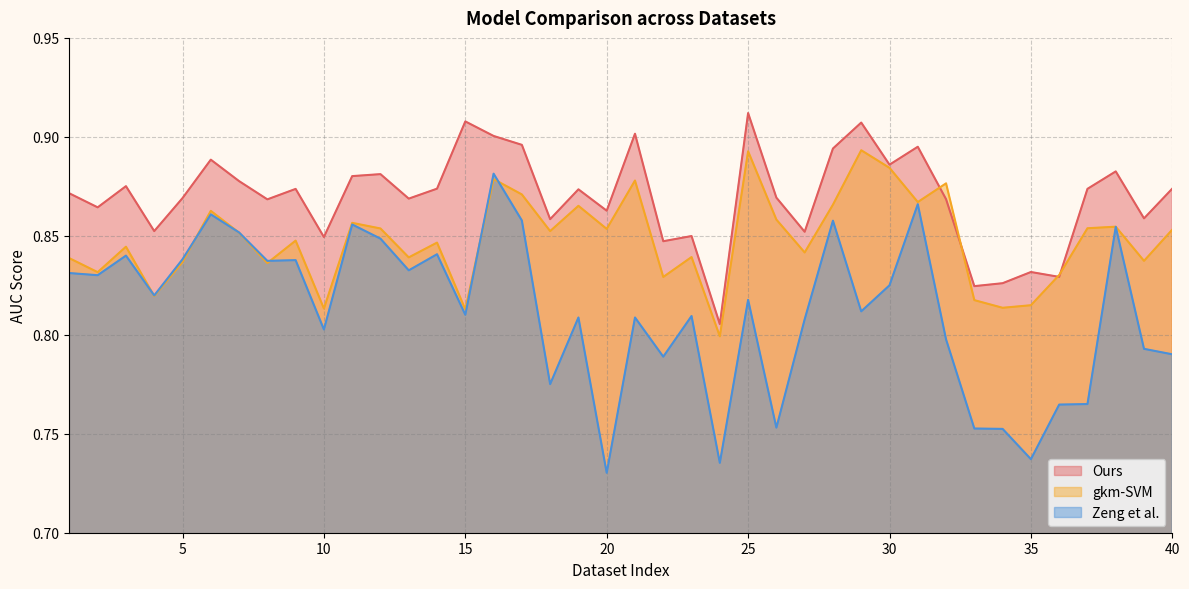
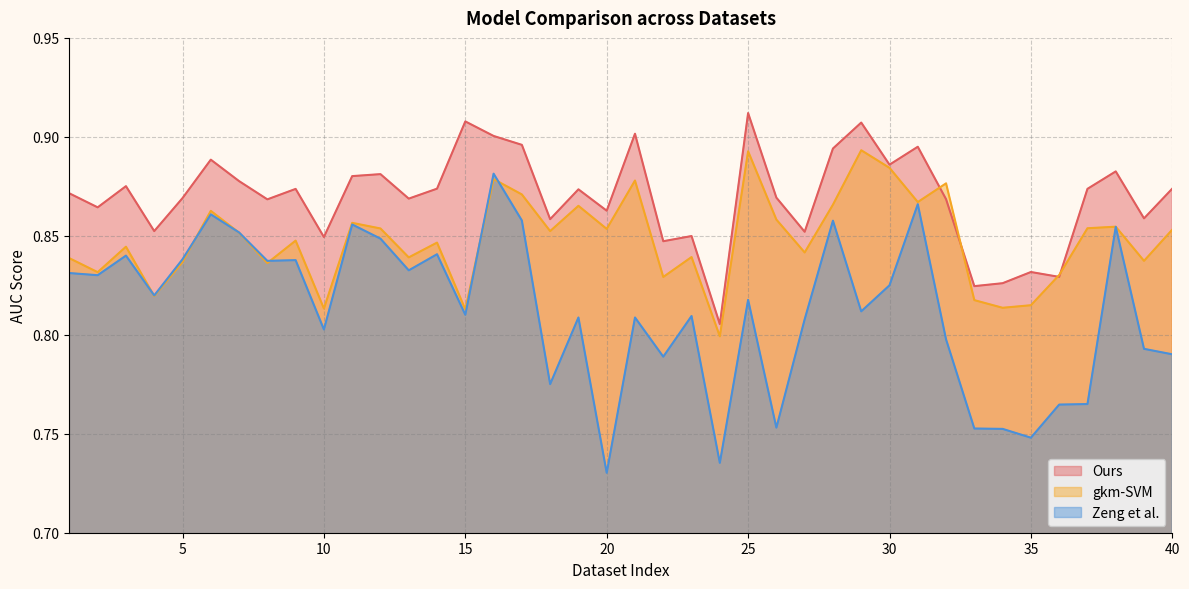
  {
    "Ours": {
      "5": 0.869,
      "10": 0.849,
      "15": 0.908,
      "20": 0.863,
      "25": 0.912,
      "30": 0.886,
      "35": 0.832,
      "40": 0.874
    },
    "gkm-SVM": {
      "5": 0.837,
      "10": 0.813,
      "15": 0.813,
      "20": 0.853,
      "25": 0.893,
      "30": 0.884,
      "35": 0.815,
      "40": 0.853
    },
    "Zeng et al.": {
      "5": 0.838,
      "10": 0.803,
      "15": 0.810,
      "20": 0.730,
      "25": 0.818,
      "30": 0.825,
-     "35": 0.737,
+     "35": 0.748,
      "40": 0.790
    }
  }
